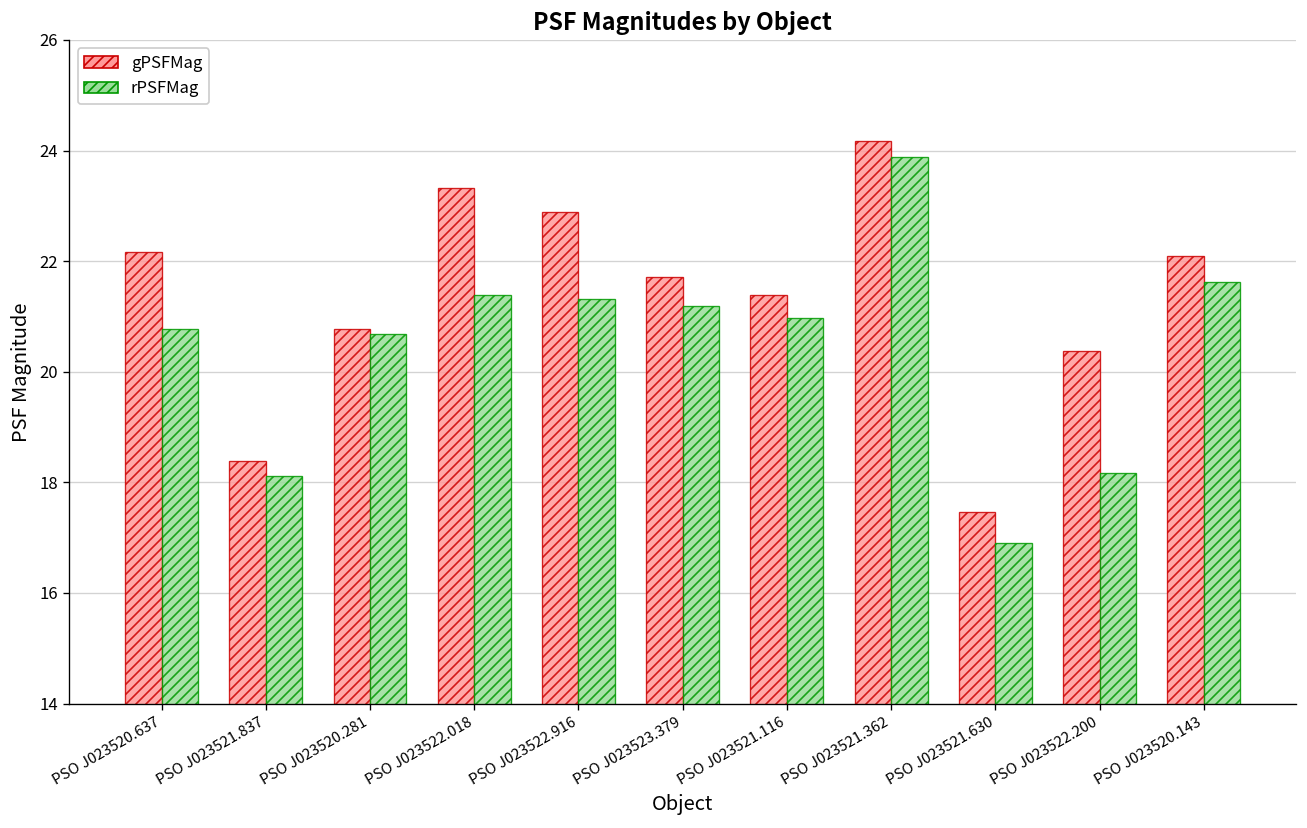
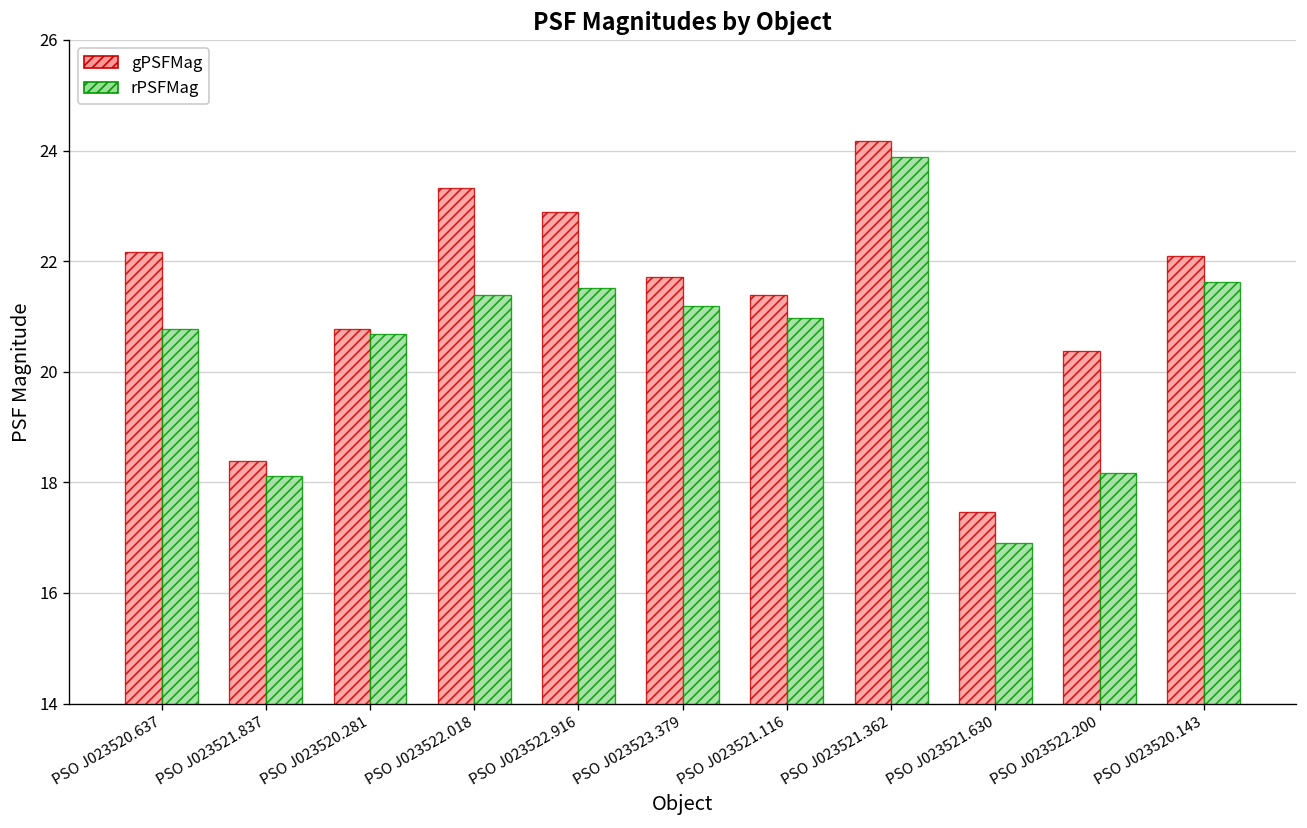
  {
    "gPSFMag": {
      "PSO J023520.637": 22.2,
      "PSO J023521.837": 18.4,
      "PSO J023520.281": 20.8,
      "PSO J023522.018": 23.3,
      "PSO J023522.916": 22.9,
      "PSO J023523.379": 21.7,
      "PSO J023521.116": 21.4,
      "PSO J023521.362": 24.2,
      "PSO J023521.630": 17.5,
      "PSO J023522.200": 20.4,
      "PSO J023520.143": 22.1
    },
    "rPSFMag": {
      "PSO J023520.637": 20.8,
      "PSO J023521.837": 18.1,
      "PSO J023520.281": 20.7,
      "PSO J023522.018": 21.4,
-     "PSO J023522.916": 21.3,
+     "PSO J023522.916": 21.5,
      "PSO J023523.379": 21.2,
      "PSO J023521.116": 21.0,
      "PSO J023521.362": 23.9,
      "PSO J023521.630": 16.9,
      "PSO J023522.200": 18.2,
      "PSO J023520.143": 21.6
    }
  }
